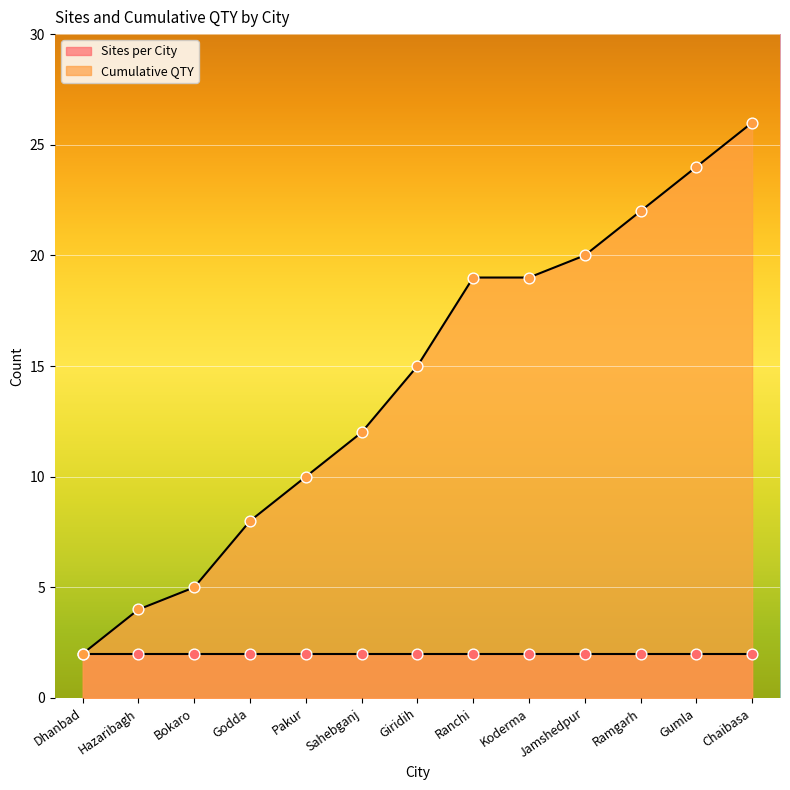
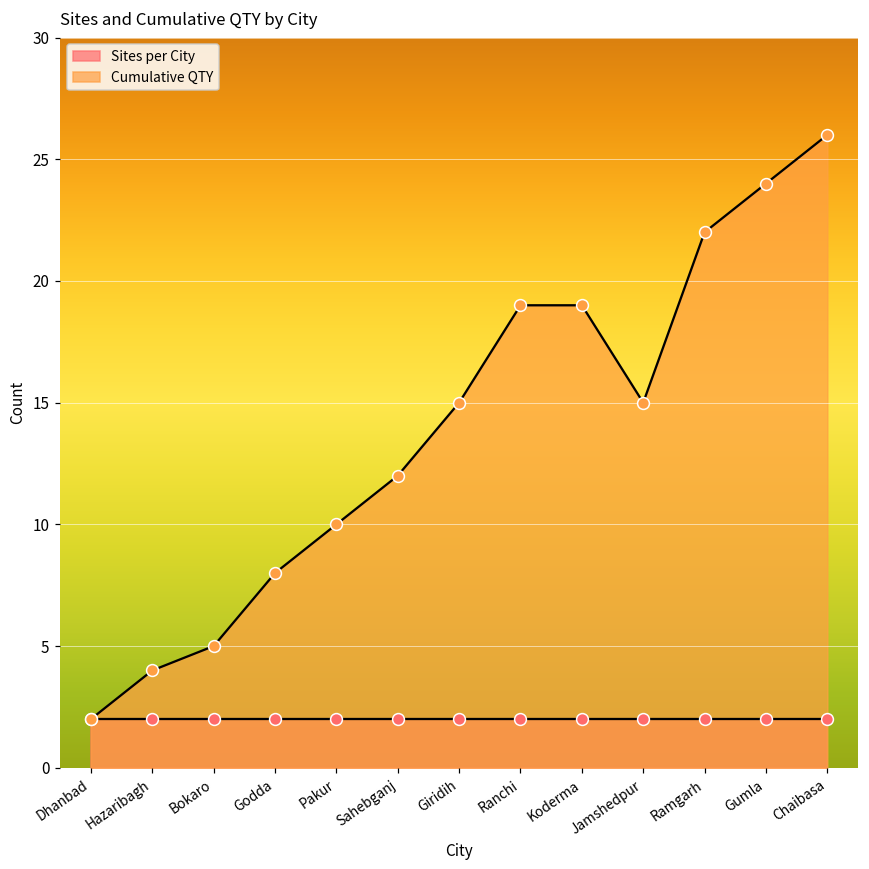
  {
    "Sites per City": {
      "Hazaribagh": 2,
      "Bokaro": 2,
      "Godda": 2,
      "Pakur": 2,
      "Sahebganj": 2,
      "Giridih": 2,
      "Ranchi": 2,
      "Koderma": 2,
      "Jamshedpur": 2,
      "Ramgarh": 2,
      "Gumla": 2,
      "Chaibasa": 2
    },
    "Cumulative QTY": {
      "Hazaribagh": 4,
      "Bokaro": 5,
      "Godda": 8,
      "Pakur": 10,
      "Sahebganj": 12,
      "Giridih": 15,
      "Ranchi": 19,
      "Koderma": 19,
-     "Jamshedpur": 20,
+     "Jamshedpur": 15,
      "Ramgarh": 22,
      "Gumla": 24,
      "Chaibasa": 26
    }
  }
